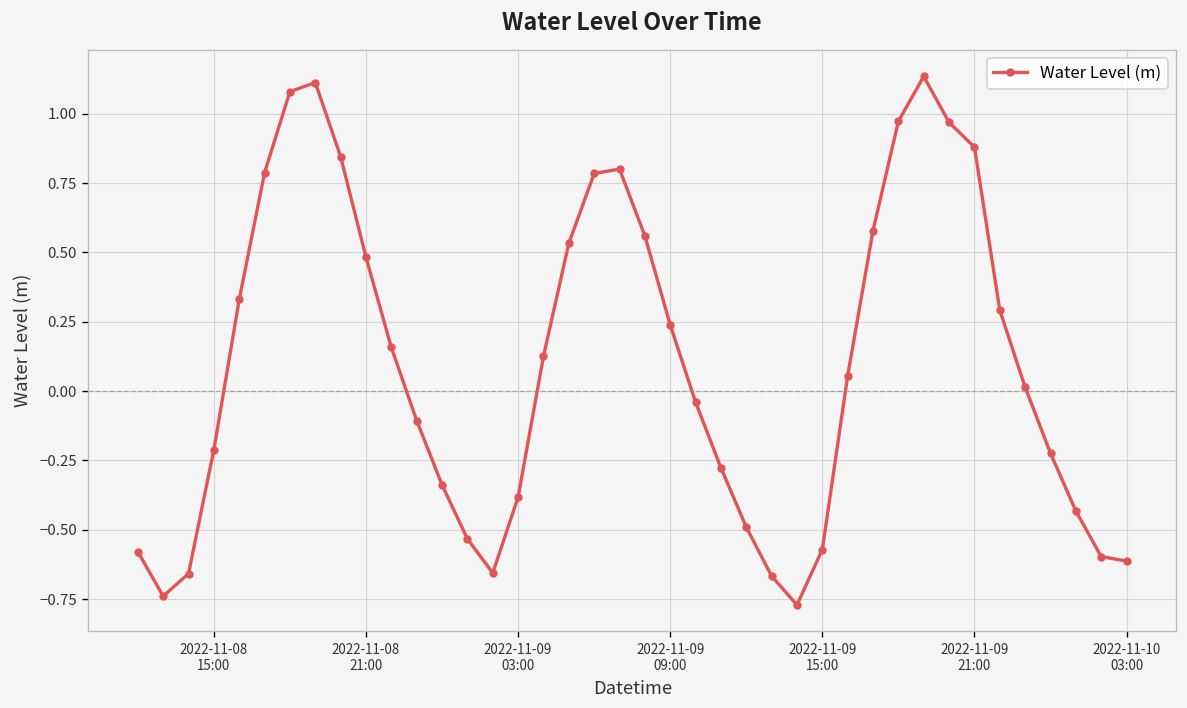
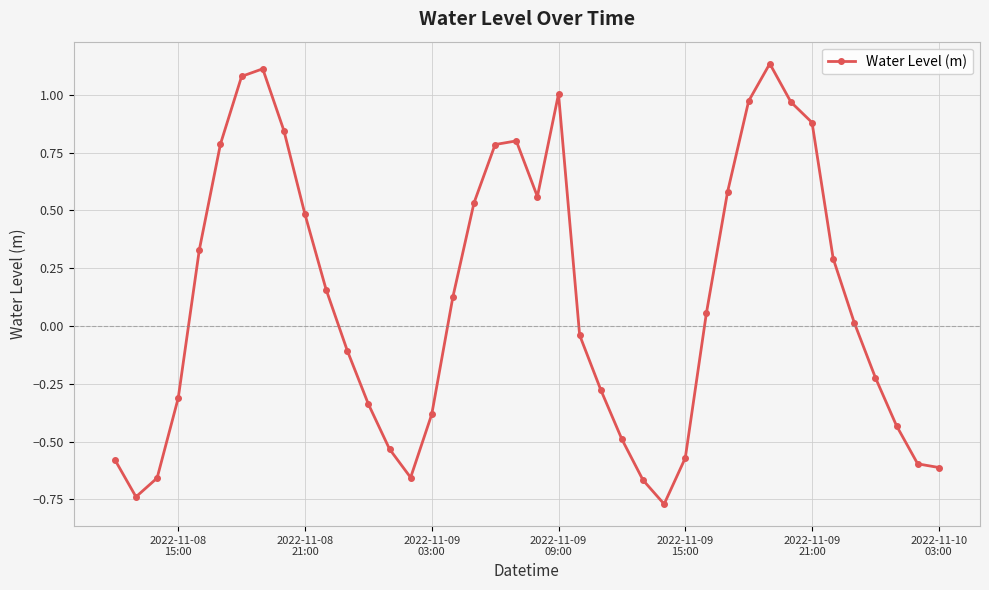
  {
-   "2022-11-08 15:00": -0.21,
+   "2022-11-08 15:00": -0.31,
    "2022-11-08 21:00": 0.48,
    "2022-11-09 03:00": -0.38,
-   "2022-11-09 09:00": 0.24,
+   "2022-11-09 09:00": 1.00,
    "2022-11-09 15:00": -0.57,
    "2022-11-09 21:00": 0.88,
    "2022-11-10 03:00": -0.61
  }
